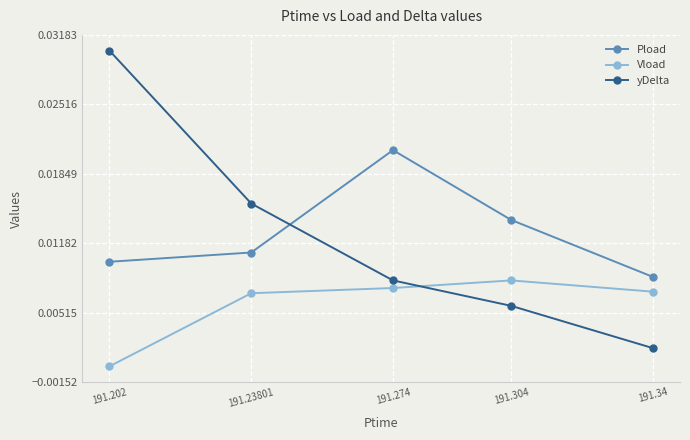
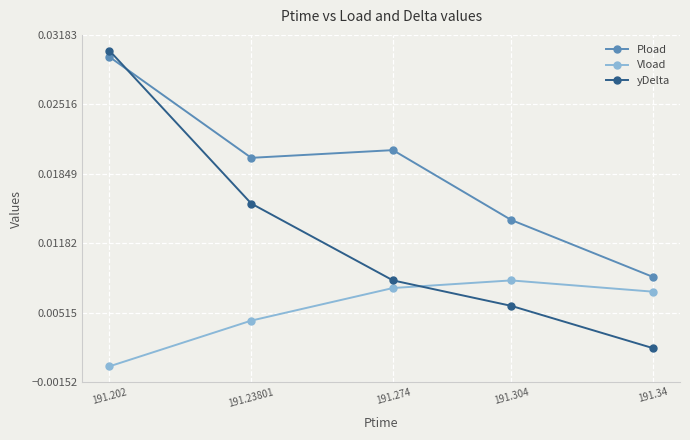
  {
    "Pload": {
-     "191.202": 0.0100,
-     "191.23801": 0.0109,
+     "191.202": 0.0297,
+     "191.23801": 0.0200,
      "191.274": 0.0208,
      "191.304": 0.0141,
      "191.34": 0.0086
    },
    "Vload": {
      "191.202": 0.0000,
-     "191.23801": 0.0070,
+     "191.23801": 0.0044,
      "191.274": 0.0075,
      "191.304": 0.0083,
      "191.34": 0.0072
    },
    "yDelta": {
      "191.202": 0.0303,
      "191.23801": 0.0156,
      "191.274": 0.0083,
      "191.304": 0.0058,
      "191.34": 0.0018
    }
  }
